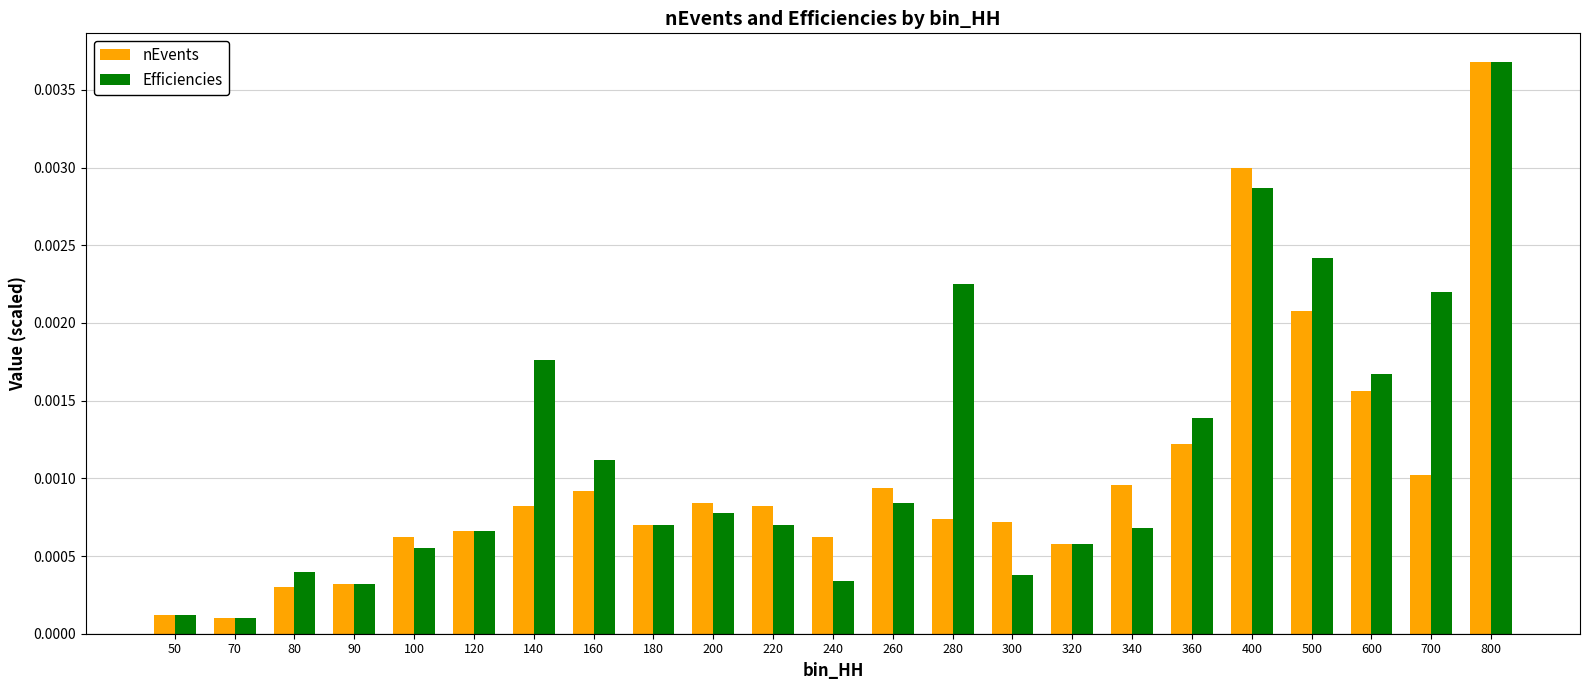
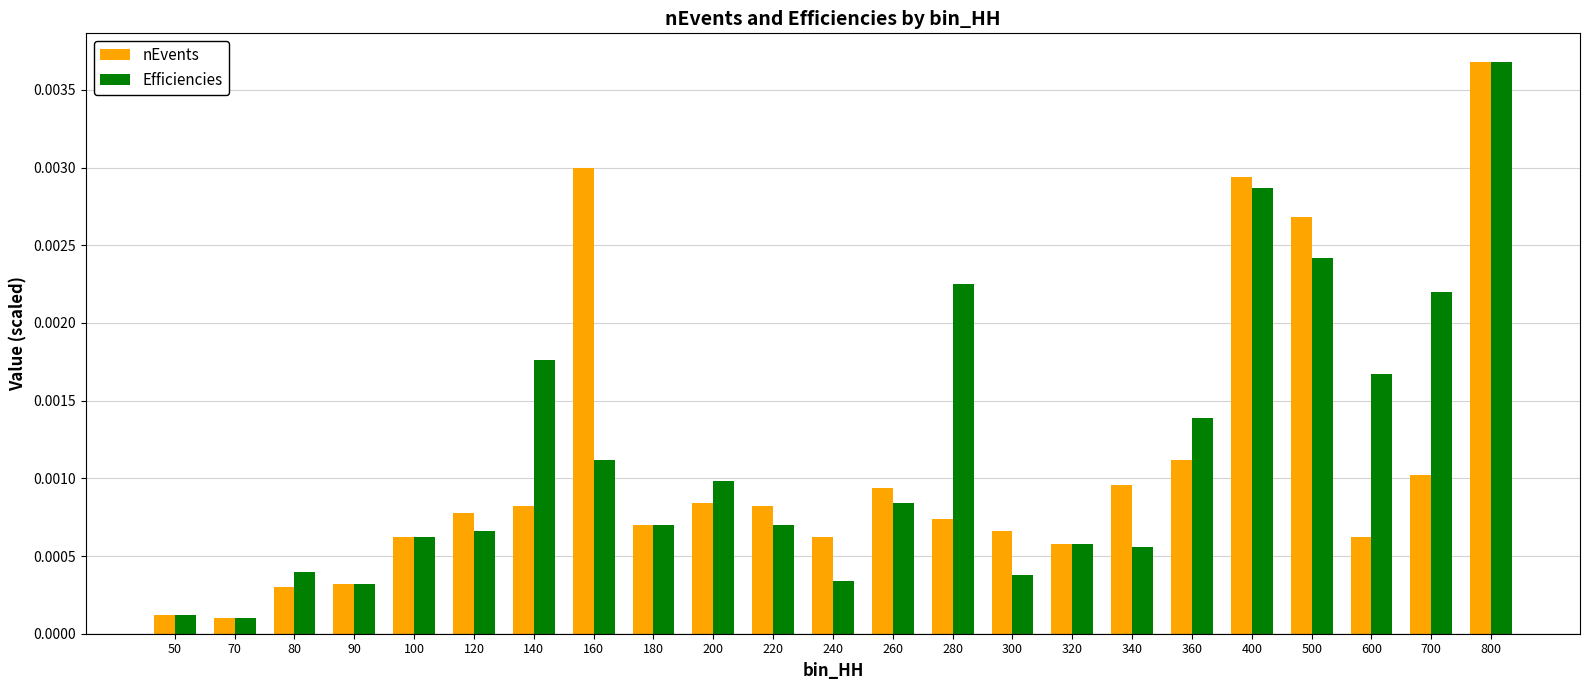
  {
    "nEvents": {
      "50": 0.00012,
      "70": 0.00010,
      "80": 0.00030,
      "90": 0.00032,
      "100": 0.00062,
-     "120": 0.00066,
+     "120": 0.00078,
      "140": 0.00082,
-     "160": 0.00092,
+     "160": 0.00300,
      "180": 0.00070,
      "200": 0.00084,
      "220": 0.00082,
      "240": 0.00062,
      "260": 0.00094,
      "280": 0.00074,
-     "300": 0.00072,
+     "300": 0.00066,
      "320": 0.00058,
      "340": 0.00096,
-     "360": 0.00122,
-     "400": 0.00300,
-     "500": 0.00208,
-     "600": 0.00156,
+     "360": 0.00112,
+     "400": 0.00294,
+     "500": 0.00268,
+     "600": 0.00062,
      "700": 0.00102,
      "800": 0.00368
    },
    "Efficiencies": {
      "50": 0.00012,
      "70": 0.00010,
      "80": 0.00040,
      "90": 0.00032,
-     "100": 0.00055,
+     "100": 0.00062,
      "120": 0.00066,
      "140": 0.00176,
      "160": 0.00112,
      "180": 0.00070,
-     "200": 0.00078,
+     "200": 0.00098,
      "220": 0.00070,
      "240": 0.00034,
      "260": 0.00084,
      "280": 0.00225,
      "300": 0.00038,
      "320": 0.00058,
-     "340": 0.00068,
+     "340": 0.00056,
      "360": 0.00139,
      "400": 0.00287,
      "500": 0.00242,
      "600": 0.00167,
      "700": 0.00220,
      "800": 0.00368
    }
  }
